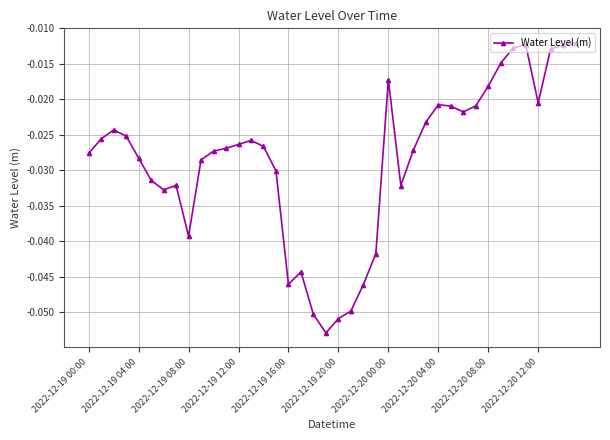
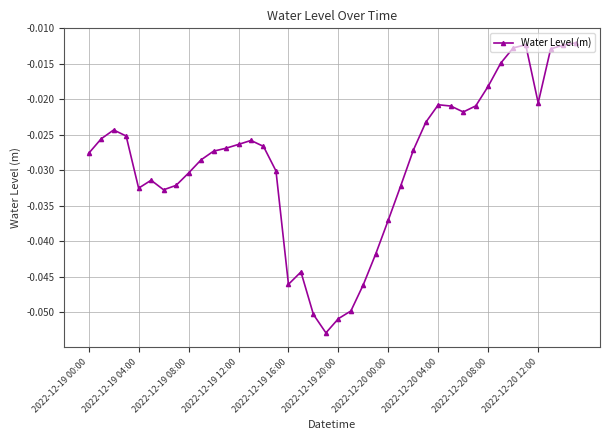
  {
    "2022-12-19 00:00": -0.028,
-   "2022-12-19 04:00": -0.028,
-   "2022-12-19 08:00": -0.039,
+   "2022-12-19 04:00": -0.033,
+   "2022-12-19 08:00": -0.030,
    "2022-12-19 12:00": -0.026,
    "2022-12-19 16:00": -0.046,
    "2022-12-19 20:00": -0.051,
-   "2022-12-20 00:00": -0.017,
+   "2022-12-20 00:00": -0.037,
    "2022-12-20 04:00": -0.021,
    "2022-12-20 08:00": -0.018,
    "2022-12-20 12:00": -0.020
  }
